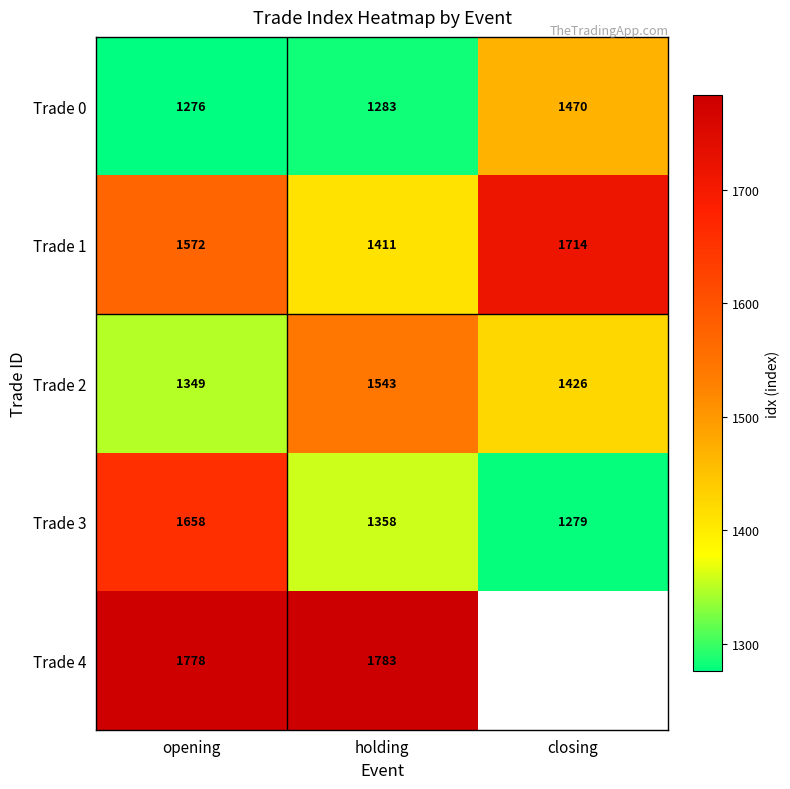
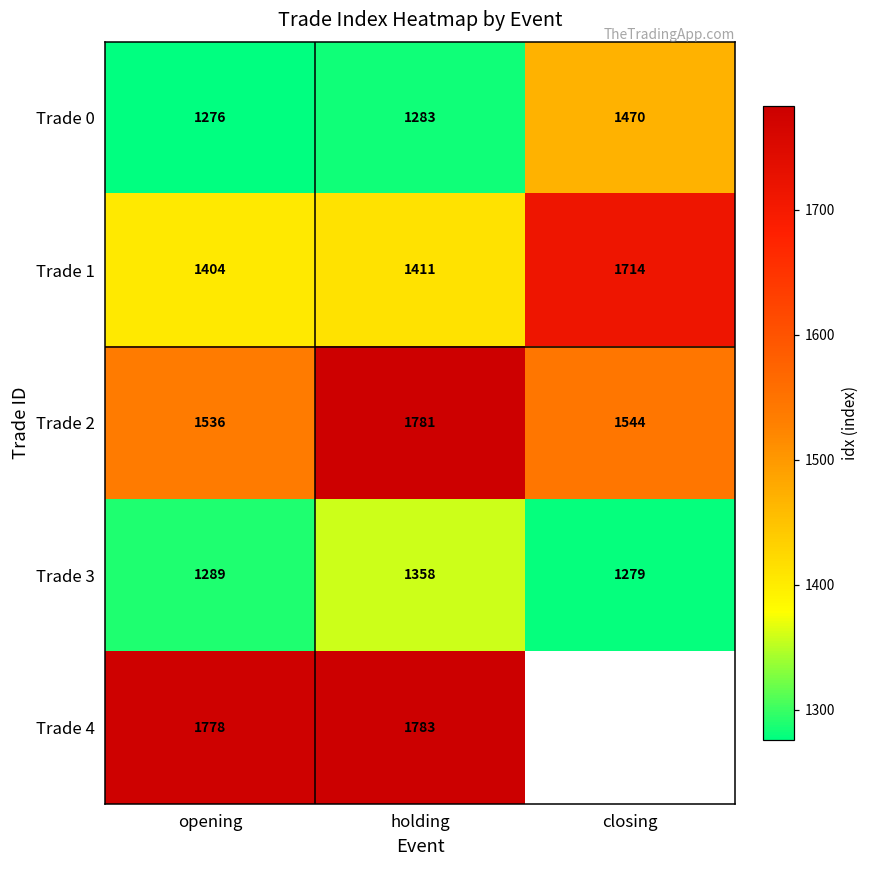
  {
    "Trade 0": {
      "opening": 1276,
      "holding": 1283,
      "closing": 1470
    },
    "Trade 1": {
-     "opening": 1572,
+     "opening": 1404,
      "holding": 1411,
      "closing": 1714
    },
    "Trade 2": {
-     "opening": 1349,
-     "holding": 1543,
-     "closing": 1426
+     "opening": 1536,
+     "holding": 1781,
+     "closing": 1544
    },
    "Trade 3": {
-     "opening": 1658,
+     "opening": 1289,
      "holding": 1358,
      "closing": 1279
    },
    "Trade 4": {
      "opening": 1778,
      "holding": 1783
    }
  }
